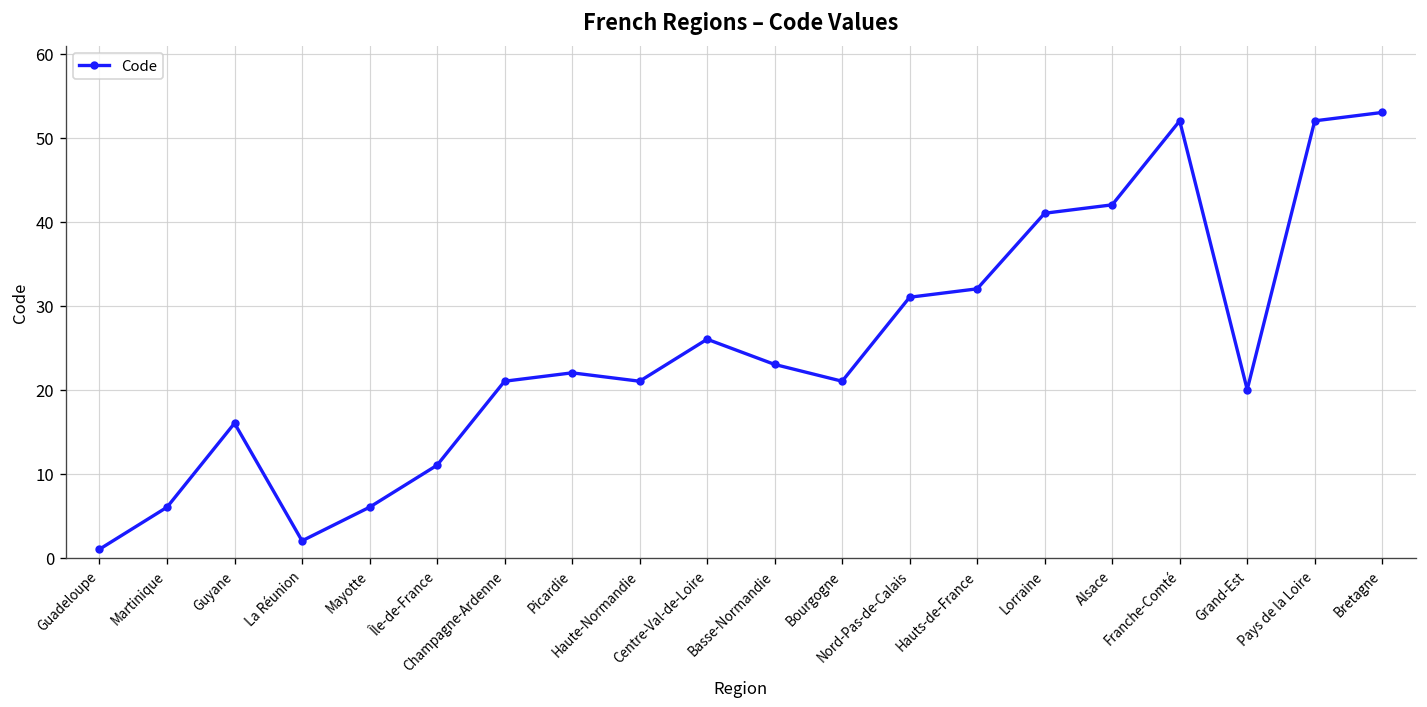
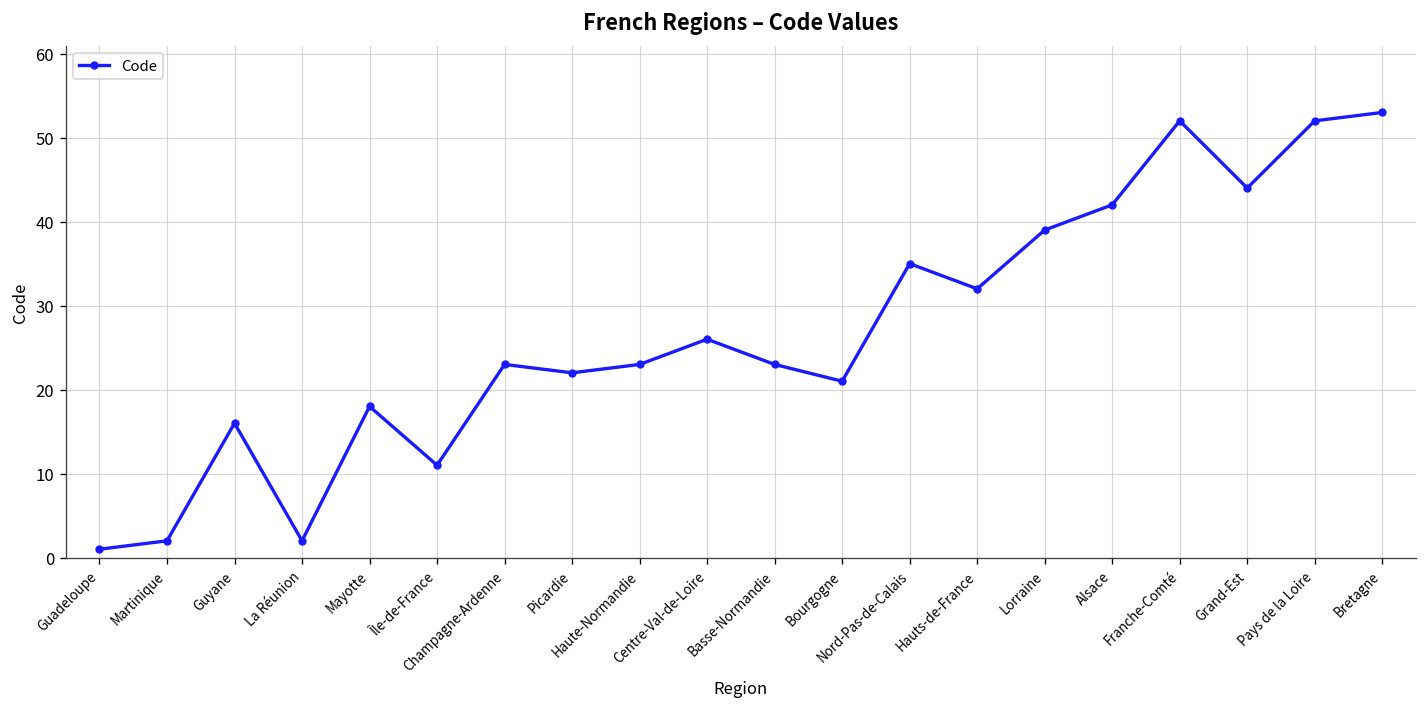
  {
    "Guadeloupe": 1,
-   "Martinique": 6,
+   "Martinique": 2,
    "Guyane": 16,
    "La Réunion": 2,
-   "Mayotte": 6,
+   "Mayotte": 18,
    "Île-de-France": 11,
-   "Champagne-Ardenne": 21,
+   "Champagne-Ardenne": 23,
    "Picardie": 22,
-   "Haute-Normandie": 21,
+   "Haute-Normandie": 23,
    "Centre-Val-de-Loire": 26,
    "Basse-Normandie": 23,
    "Bourgogne": 21,
-   "Nord-Pas-de-Calais": 31,
+   "Nord-Pas-de-Calais": 35,
    "Hauts-de-France": 32,
-   "Lorraine": 41,
+   "Lorraine": 39,
    "Alsace": 42,
    "Franche-Comté": 52,
-   "Grand-Est": 20,
+   "Grand-Est": 44,
    "Pays de la Loire": 52,
    "Bretagne": 53
  }
